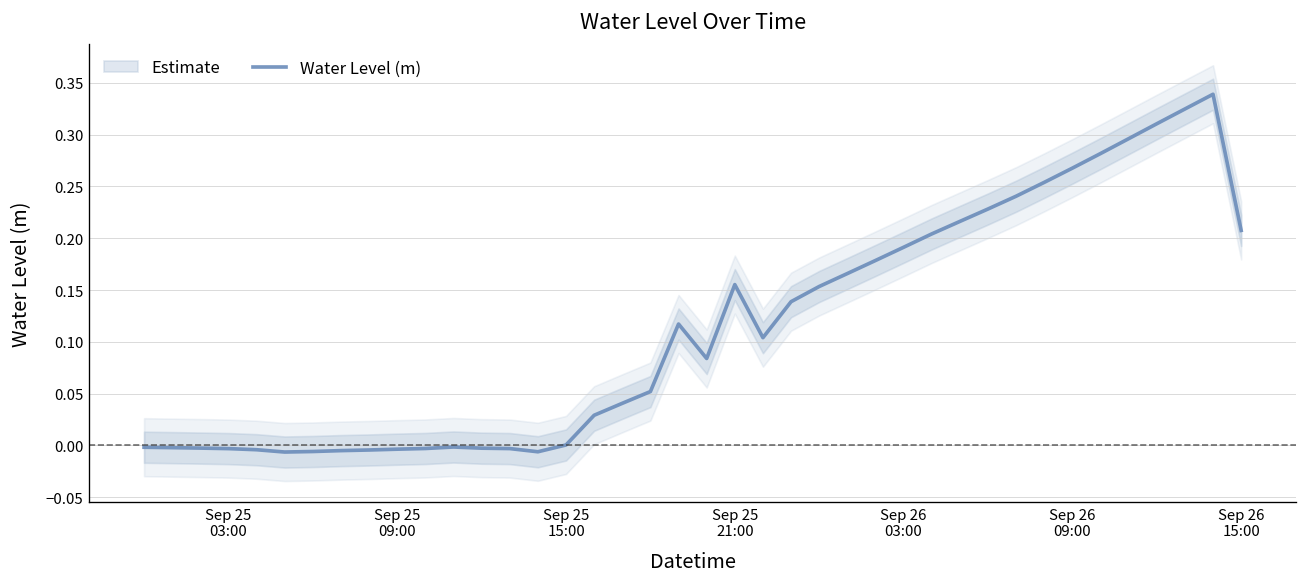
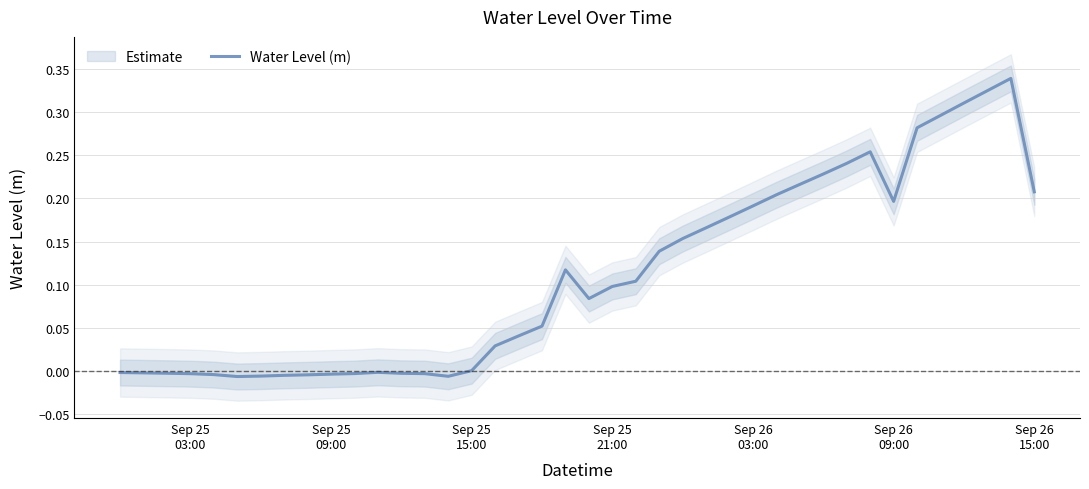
  {
    "Water Level (m)": {
      "Sep 25 03:00": 0.00,
      "Sep 25 09:00": 0.00,
      "Sep 25 15:00": 0.00,
-     "Sep 25 21:00": 0.16,
+     "Sep 25 21:00": 0.10,
      "Sep 26 03:00": 0.19,
-     "Sep 26 09:00": 0.27,
+     "Sep 26 09:00": 0.20,
      "Sep 26 15:00": 0.21
    }
  }
